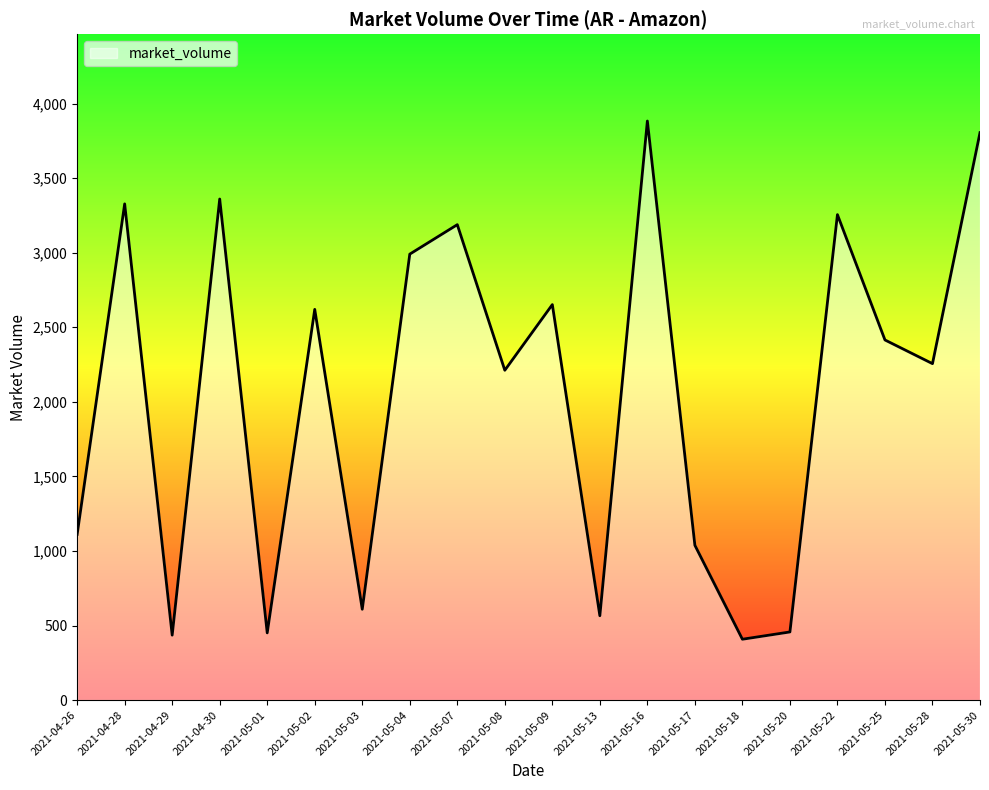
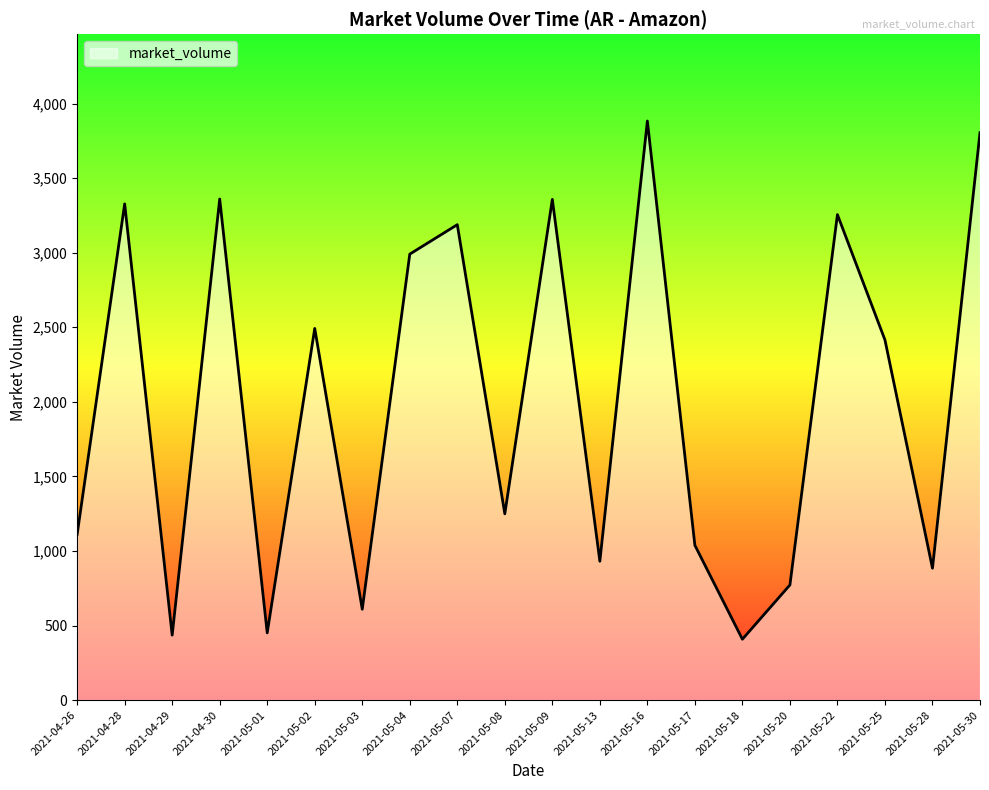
  {
    "2021-04-26": "1,110",
    "2021-04-28": "3,330",
    "2021-04-29": "440",
    "2021-04-30": "3,360",
    "2021-05-01": "450",
-   "2021-05-02": "2,620",
+   "2021-05-02": "2,490",
    "2021-05-03": "610",
    "2021-05-04": "2,990",
    "2021-05-07": "3,190",
-   "2021-05-08": "2,210",
-   "2021-05-09": "2,650",
-   "2021-05-13": "570",
+   "2021-05-08": "1,250",
+   "2021-05-09": "3,360",
+   "2021-05-13": "930",
    "2021-05-16": "3,880",
    "2021-05-17": "1,040",
    "2021-05-18": "410",
-   "2021-05-20": "460",
+   "2021-05-20": "770",
    "2021-05-22": "3,260",
    "2021-05-25": "2,410",
-   "2021-05-28": "2,260",
+   "2021-05-28": "880",
    "2021-05-30": "3,810"
  }
